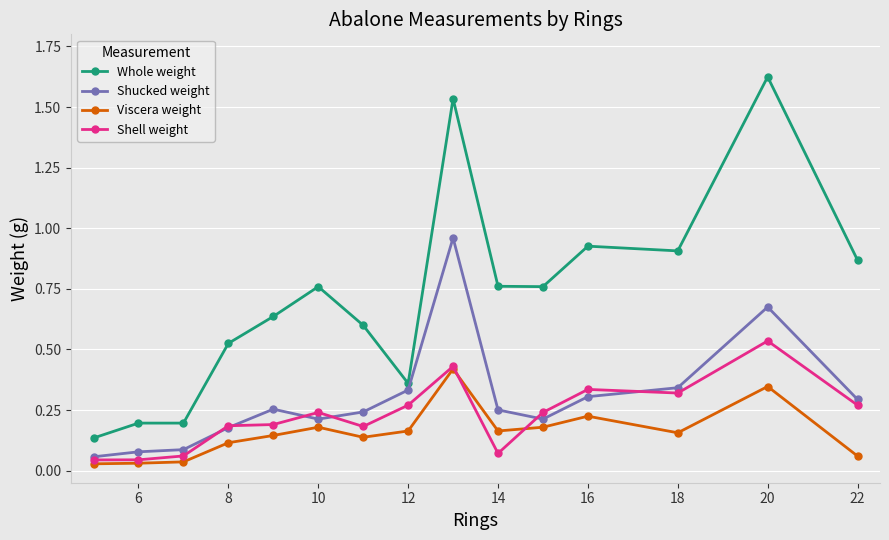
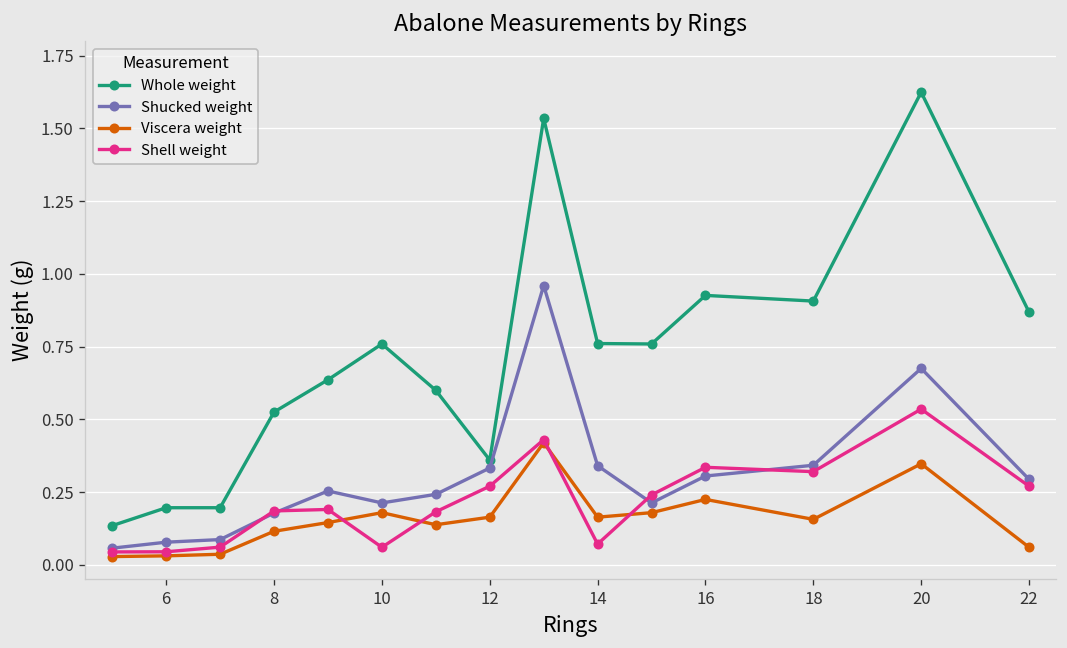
  {
    "Whole weight": {
      "6": 0.20,
      "8": 0.53,
      "10": 0.76,
      "12": 0.36,
      "14": 0.76,
      "16": 0.93,
      "18": 0.91,
      "20": 1.62,
      "22": 0.87
    },
    "Shucked weight": {
      "6": 0.08,
      "10": 0.21,
      "12": 0.33,
-     "14": 0.25,
+     "14": 0.34,
      "16": 0.31,
      "18": 0.34,
      "20": 0.68,
      "22": 0.29
    },
    "Viscera weight": {
      "6": 0.03,
      "8": 0.12,
      "10": 0.18,
      "12": 0.16,
      "14": 0.16,
      "16": 0.22,
      "18": 0.16,
      "20": 0.35,
      "22": 0.06
    },
    "Shell weight": {
      "6": 0.04,
-     "10": 0.24,
+     "10": 0.06,
      "12": 0.27,
      "14": 0.07,
      "16": 0.34,
      "18": 0.32,
      "20": 0.54,
      "22": 0.27
    }
  }
